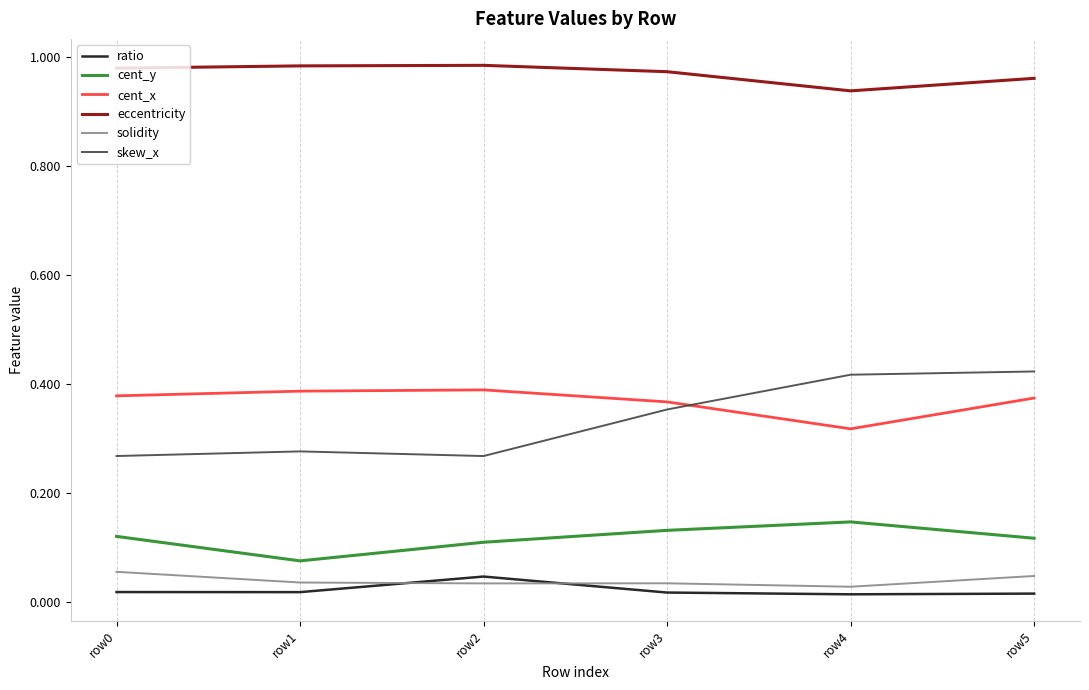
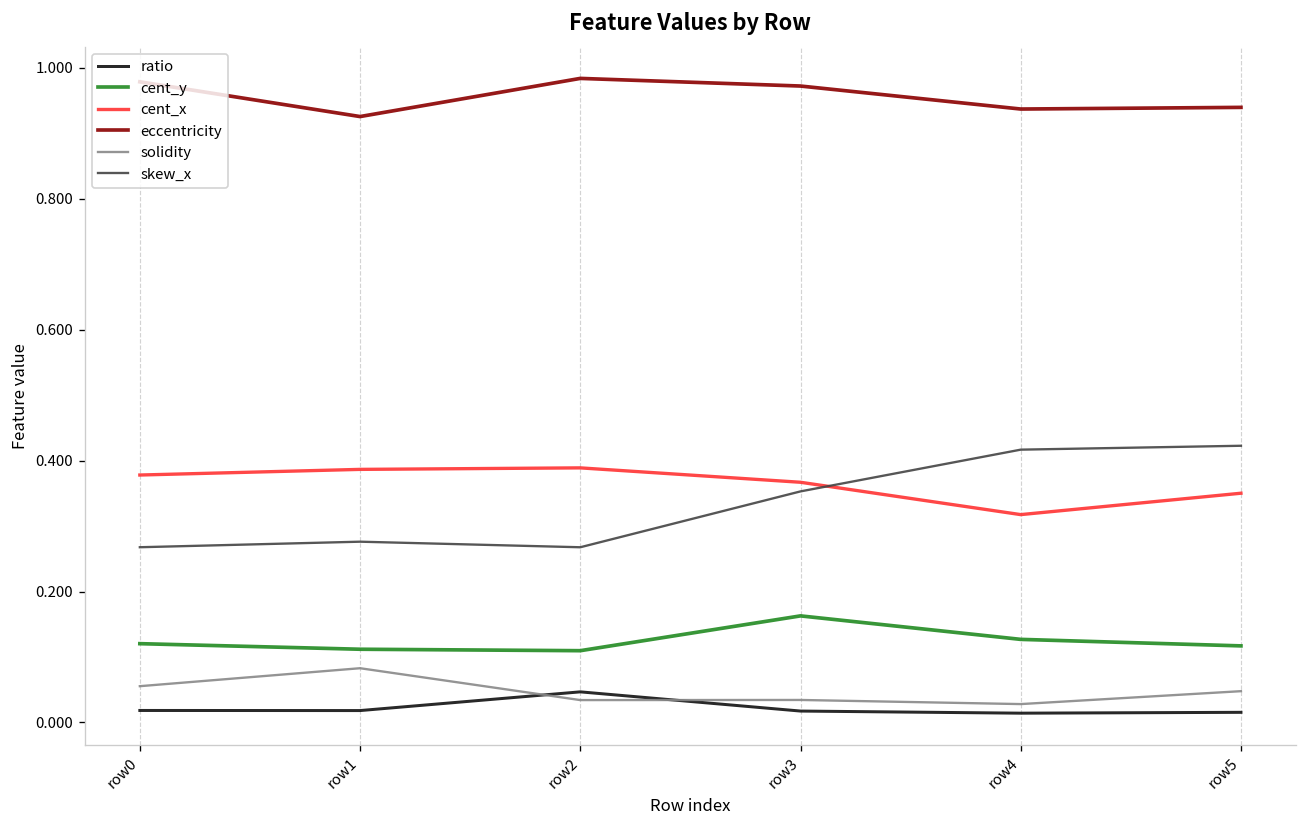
  {
    "ratio": {
      "row0": 0.02,
      "row1": 0.02,
      "row2": 0.05,
      "row3": 0.02,
      "row4": 0.01,
      "row5": 0.02
    },
    "cent_y": {
      "row0": 0.12,
-     "row1": 0.08,
+     "row1": 0.11,
      "row2": 0.11,
-     "row3": 0.13,
-     "row4": 0.15,
+     "row3": 0.16,
+     "row4": 0.13,
      "row5": 0.12
    },
    "cent_x": {
      "row0": 0.38,
      "row1": 0.39,
      "row2": 0.39,
      "row3": 0.37,
      "row4": 0.32,
-     "row5": 0.37
+     "row5": 0.35
    },
    "eccentricity": {
-     "row1": 0.98,
+     "row1": 0.93,
      "row2": 0.98,
      "row3": 0.97,
      "row4": 0.94,
-     "row5": 0.96
+     "row5": 0.94
    },
    "solidity": {
      "row0": 0.06,
-     "row1": 0.04,
+     "row1": 0.08,
      "row2": 0.03,
      "row3": 0.03,
      "row4": 0.03,
      "row5": 0.05
    },
    "skew_x": {
      "row0": 0.27,
      "row1": 0.28,
      "row2": 0.27,
      "row3": 0.35,
      "row4": 0.42,
      "row5": 0.42
    }
  }
